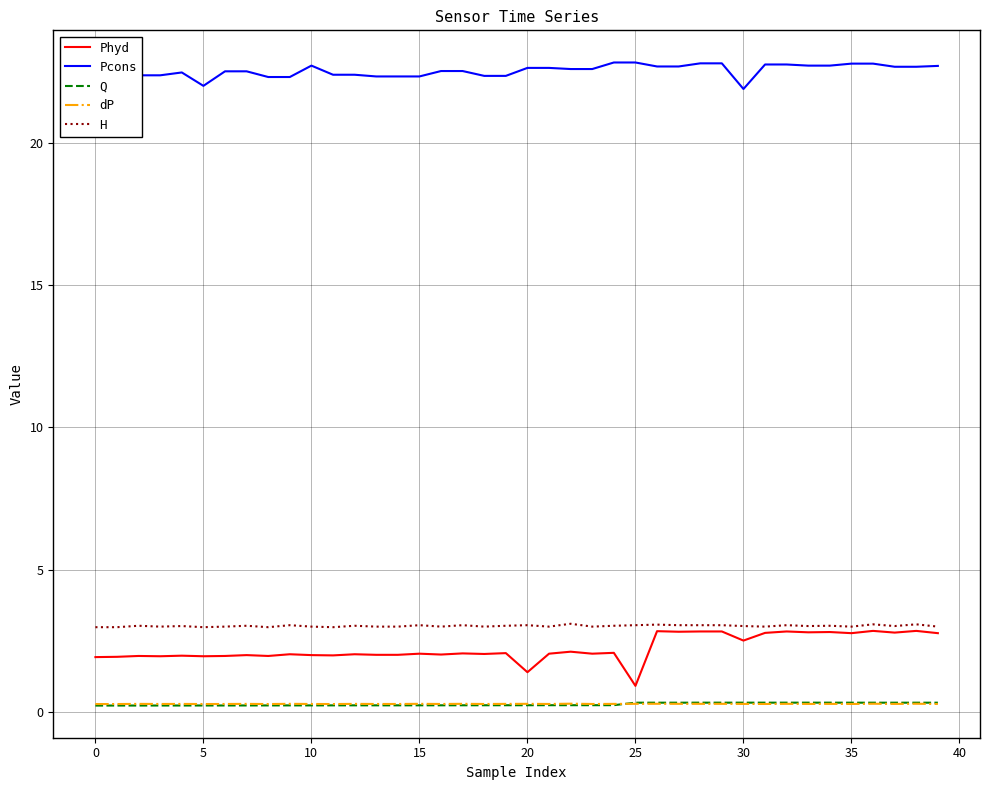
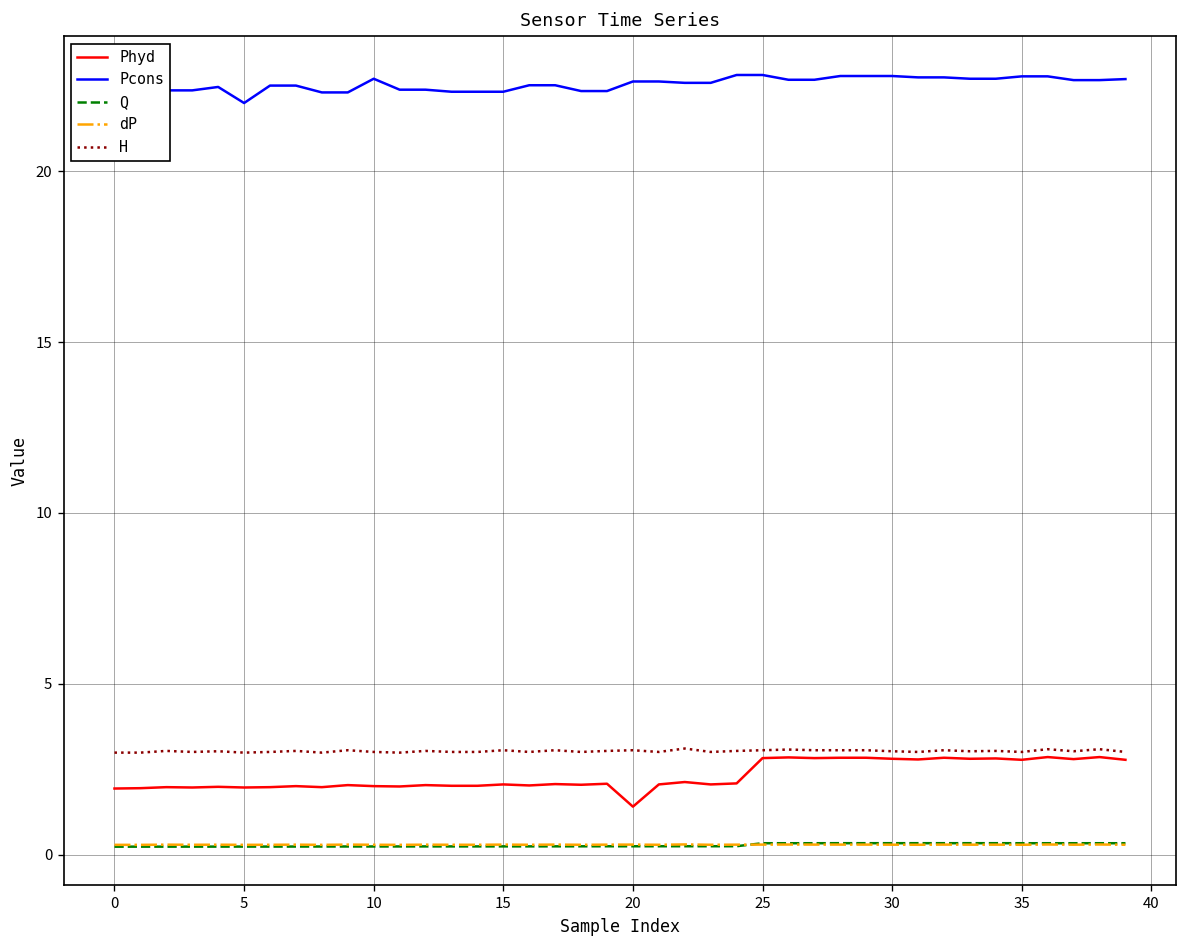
  {
    "Phyd": {
      "0": 1.9,
      "5": 2.0,
      "10": 2.0,
      "15": 2.1,
      "20": 1.4,
-     "25": 0.9,
-     "30": 2.5,
+     "25": 2.8,
+     "30": 2.8,
      "35": 2.8
    },
    "Pcons": {
      "5": 22.0,
      "10": 22.7,
      "15": 22.3,
      "20": 22.6,
      "25": 22.8,
-     "30": 21.9,
+     "30": 22.8,
      "35": 22.8
    },
    "H": {
      "0": 3.0,
      "5": 3.0,
      "10": 3.0,
      "15": 3.1,
      "20": 3.1,
      "25": 3.1,
      "30": 3.0,
      "35": 3.0
    }
  }
